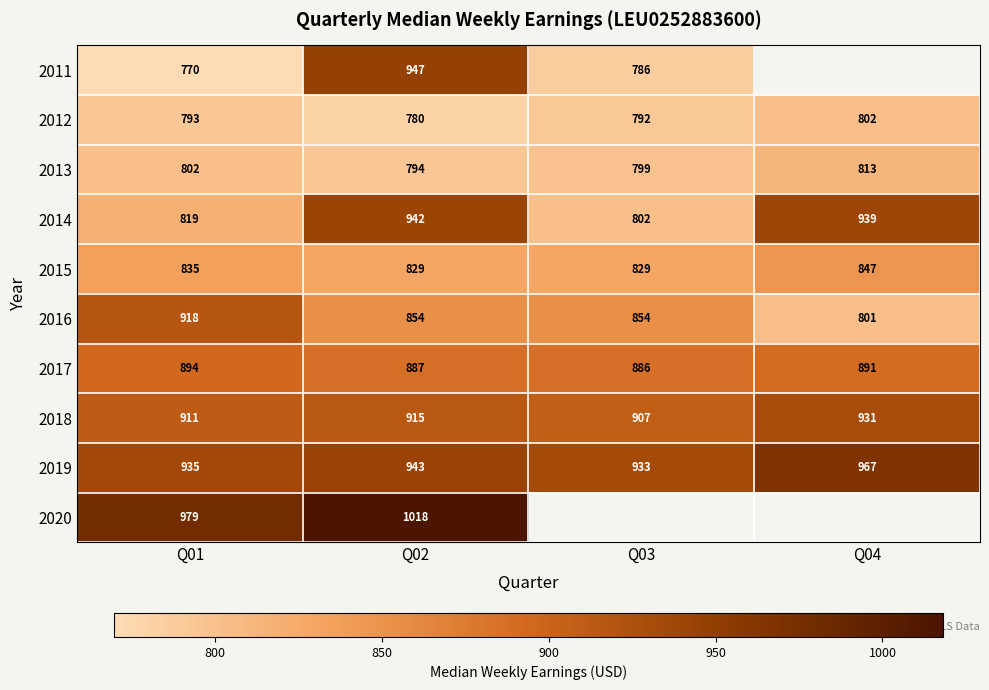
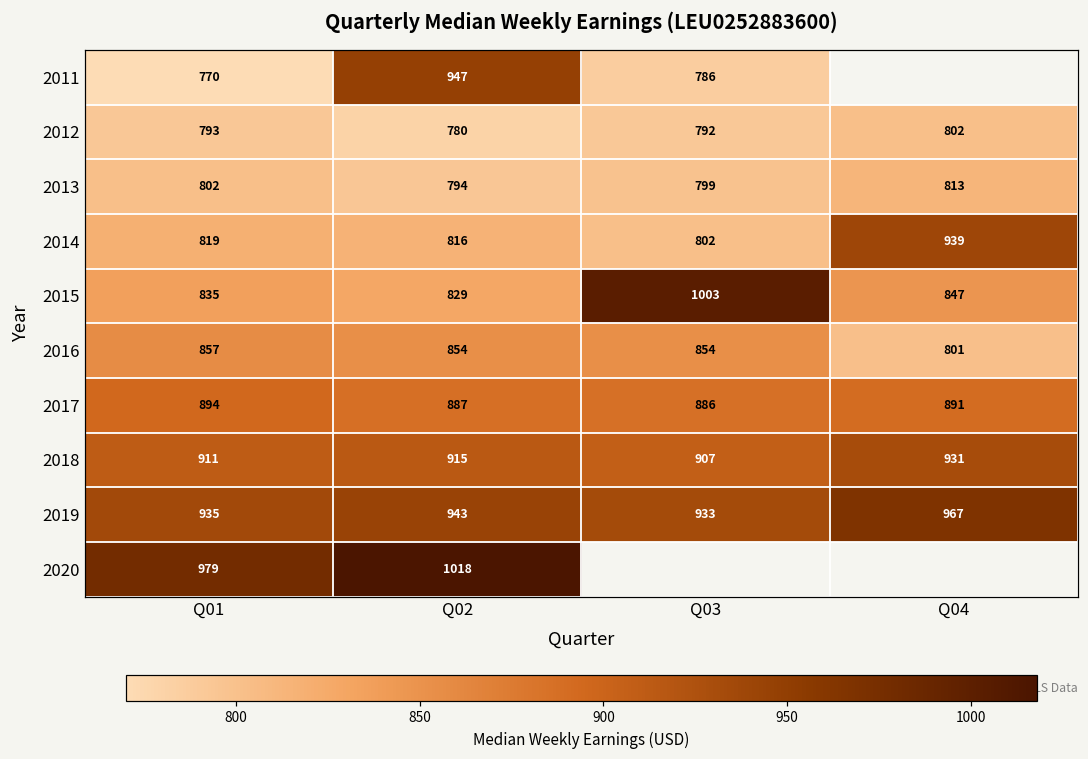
  {
    "2011": {
      "Q01": 770,
      "Q02": 947,
      "Q03": 786
    },
    "2012": {
      "Q01": 793,
      "Q02": 780,
      "Q03": 792,
      "Q04": 802
    },
    "2013": {
      "Q01": 802,
      "Q02": 794,
      "Q03": 799,
      "Q04": 813
    },
    "2014": {
      "Q01": 819,
-     "Q02": 942,
+     "Q02": 816,
      "Q03": 802,
      "Q04": 939
    },
    "2015": {
      "Q01": 835,
      "Q02": 829,
-     "Q03": 829,
+     "Q03": 1003,
      "Q04": 847
    },
    "2016": {
-     "Q01": 918,
+     "Q01": 857,
      "Q02": 854,
      "Q03": 854,
      "Q04": 801
    },
    "2017": {
      "Q01": 894,
      "Q02": 887,
      "Q03": 886,
      "Q04": 891
    },
    "2018": {
      "Q01": 911,
      "Q02": 915,
      "Q03": 907,
      "Q04": 931
    },
    "2019": {
      "Q01": 935,
      "Q02": 943,
      "Q03": 933,
      "Q04": 967
    },
    "2020": {
      "Q01": 979,
      "Q02": 1018
    }
  }
